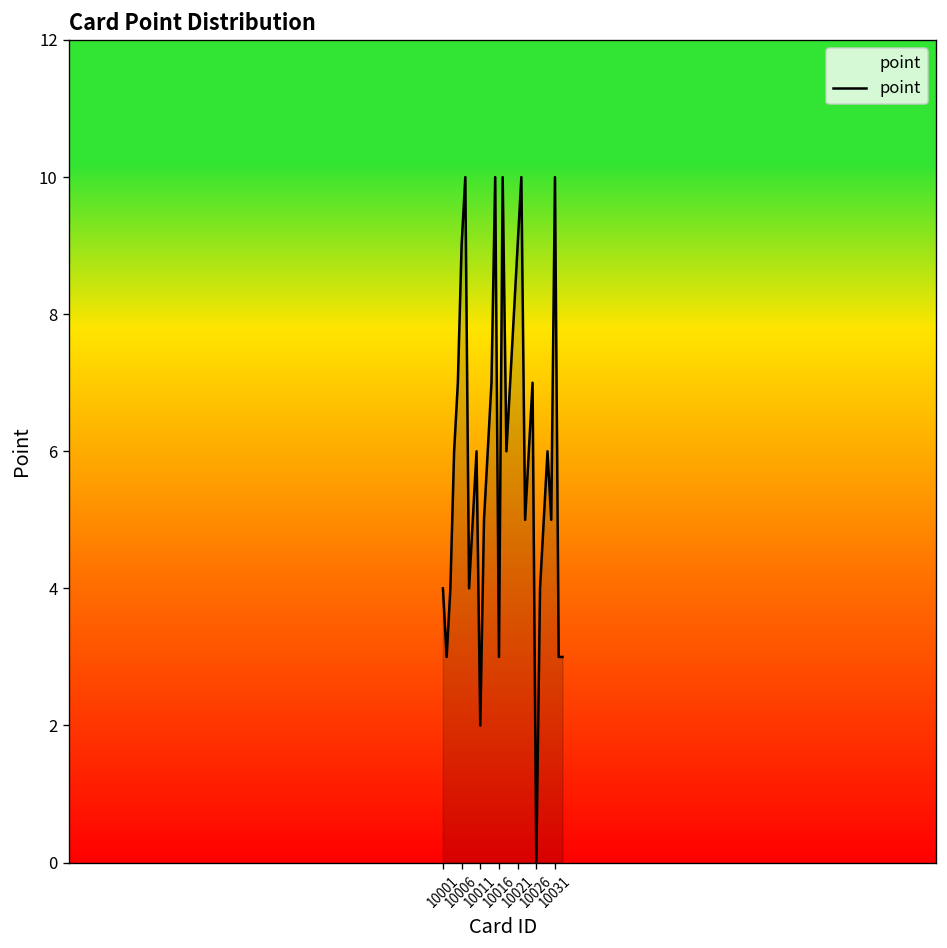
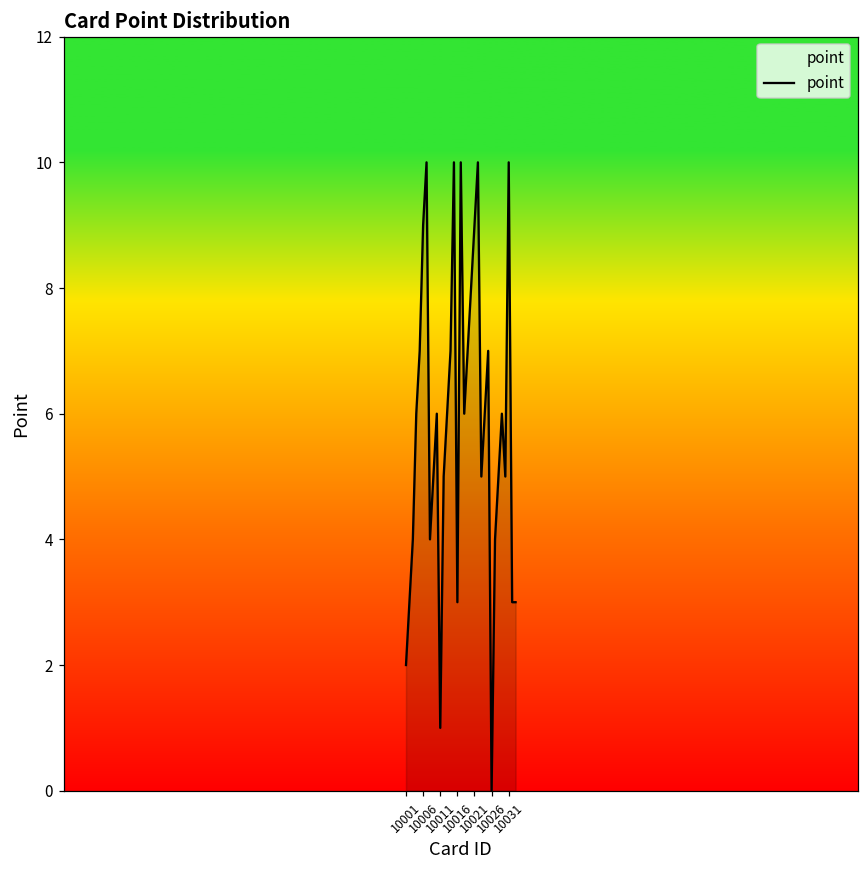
  {
-   "10001": 4,
+   "10001": 2,
    "10006": 9,
-   "10011": 2,
+   "10011": 1,
    "10016": 3,
    "10021": 9,
    "10026": 0,
    "10031": 10
  }
